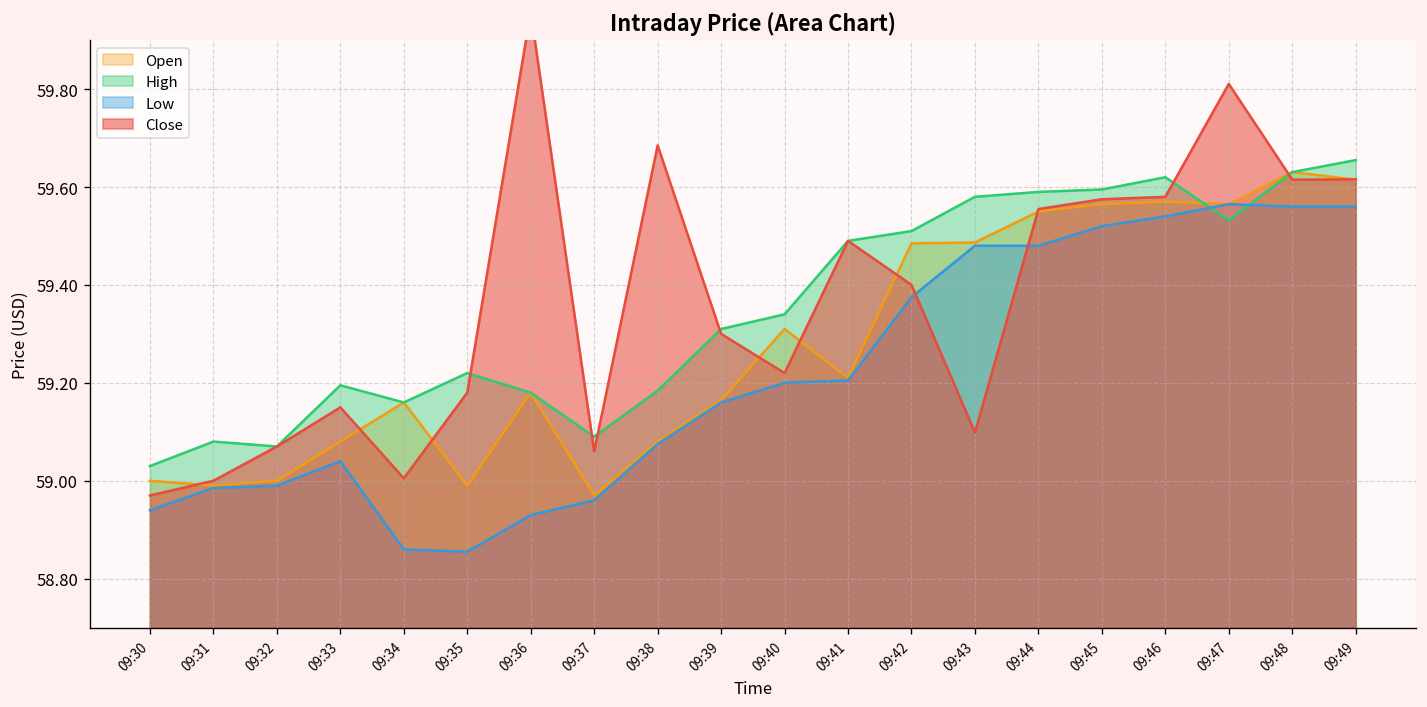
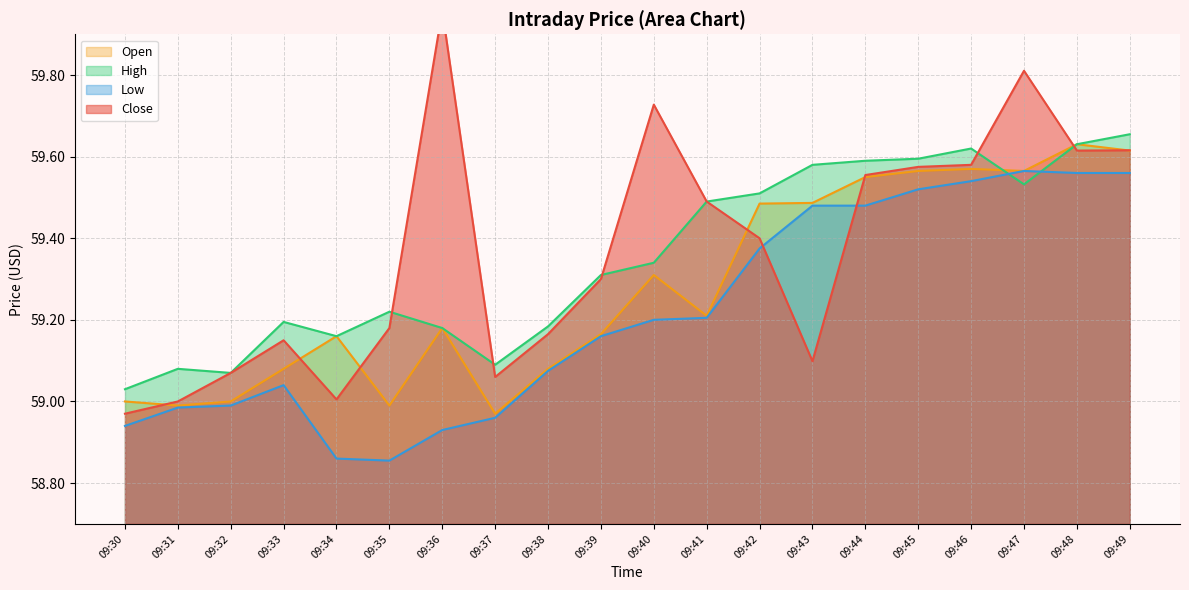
  {
    "Open": {
      "09:30": 59.00,
      "09:32": 59.00,
      "09:33": 59.08,
      "09:35": 58.99,
      "09:37": 58.97,
      "09:40": 59.31,
      "09:42": 59.49,
      "09:43": 59.49,
      "09:45": 59.56,
      "09:46": 59.57
    },
    "High": {
      "09:30": 59.03,
      "09:31": 59.08,
      "09:33": 59.20,
      "09:35": 59.22,
      "09:37": 59.09,
      "09:38": 59.18,
      "09:39": 59.31,
      "09:40": 59.34,
      "09:42": 59.51,
      "09:43": 59.58,
      "09:44": 59.59,
      "09:45": 59.60,
      "09:46": 59.62,
      "09:47": 59.53,
      "09:49": 59.65
    },
    "Low": {
      "09:30": 58.94,
      "09:32": 58.99,
      "09:33": 59.04,
      "09:34": 58.86,
      "09:35": 58.86,
      "09:36": 58.93,
      "09:37": 58.96,
      "09:40": 59.20,
      "09:42": 59.38,
      "09:43": 59.48,
      "09:44": 59.48,
      "09:45": 59.52,
      "09:46": 59.54,
      "09:48": 59.56,
      "09:49": 59.56
    },
    "Close": {
      "09:30": 58.97,
      "09:31": 59.00,
      "09:33": 59.15,
      "09:34": 59.01,
      "09:35": 59.18,
      "09:37": 59.06,
-     "09:38": 59.69,
+     "09:38": 59.17,
      "09:39": 59.30,
-     "09:40": 59.22,
+     "09:40": 59.73,
      "09:42": 59.40,
      "09:43": 59.10,
      "09:45": 59.58,
      "09:46": 59.58,
      "09:47": 59.81,
      "09:48": 59.62
    }
  }
